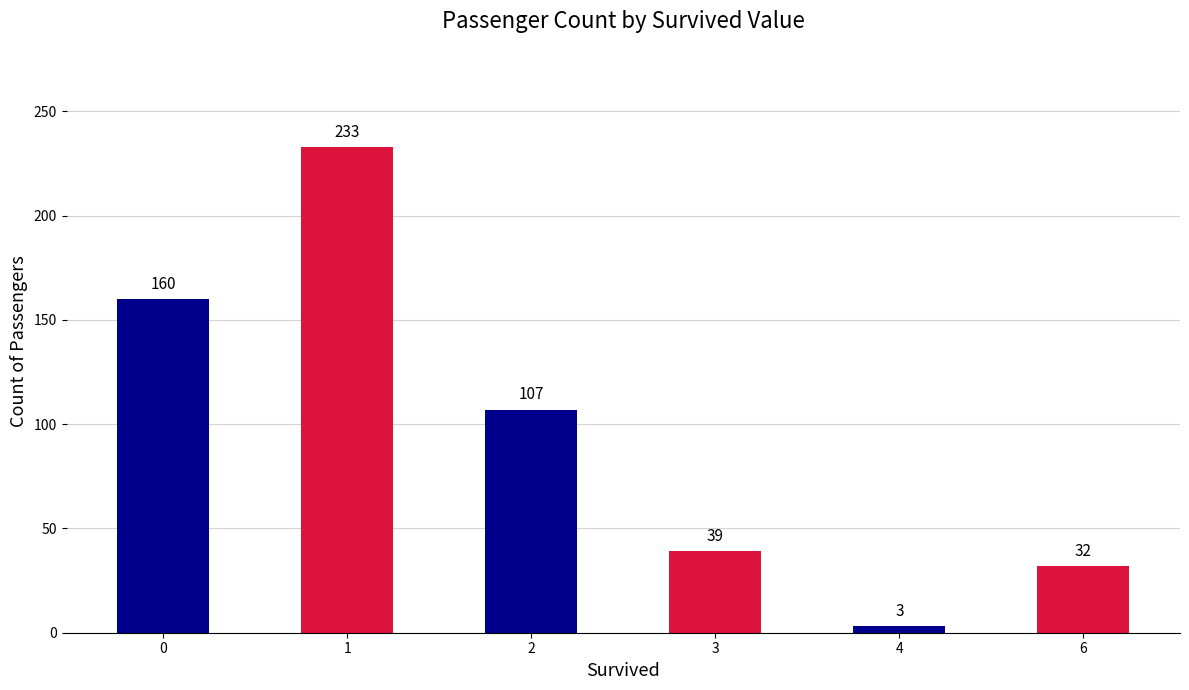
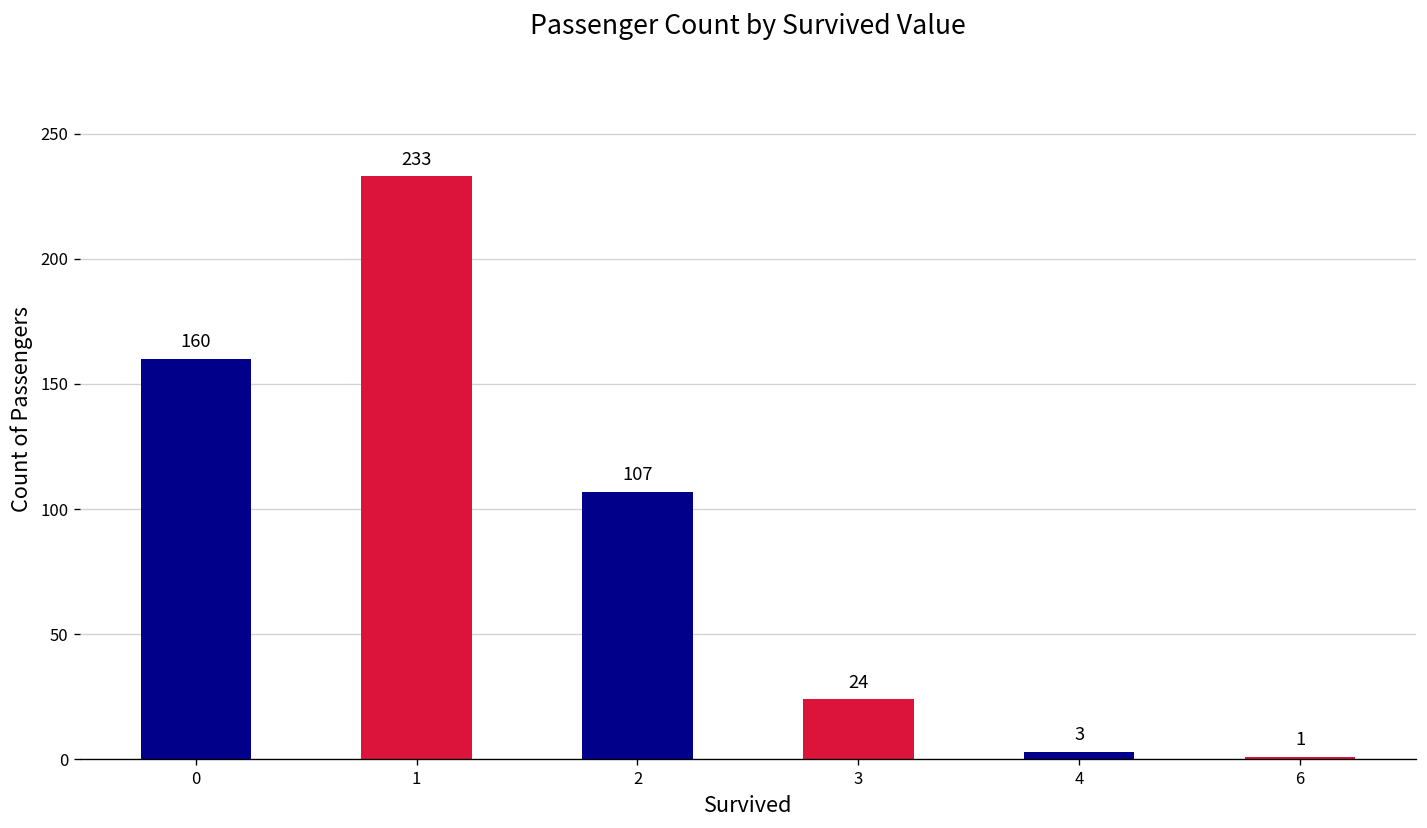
  {
    "0": 160,
    "1": 233,
    "2": 107,
-   "3": 39,
+   "3": 24,
    "4": 3,
-   "6": 32
+   "6": 1
  }
